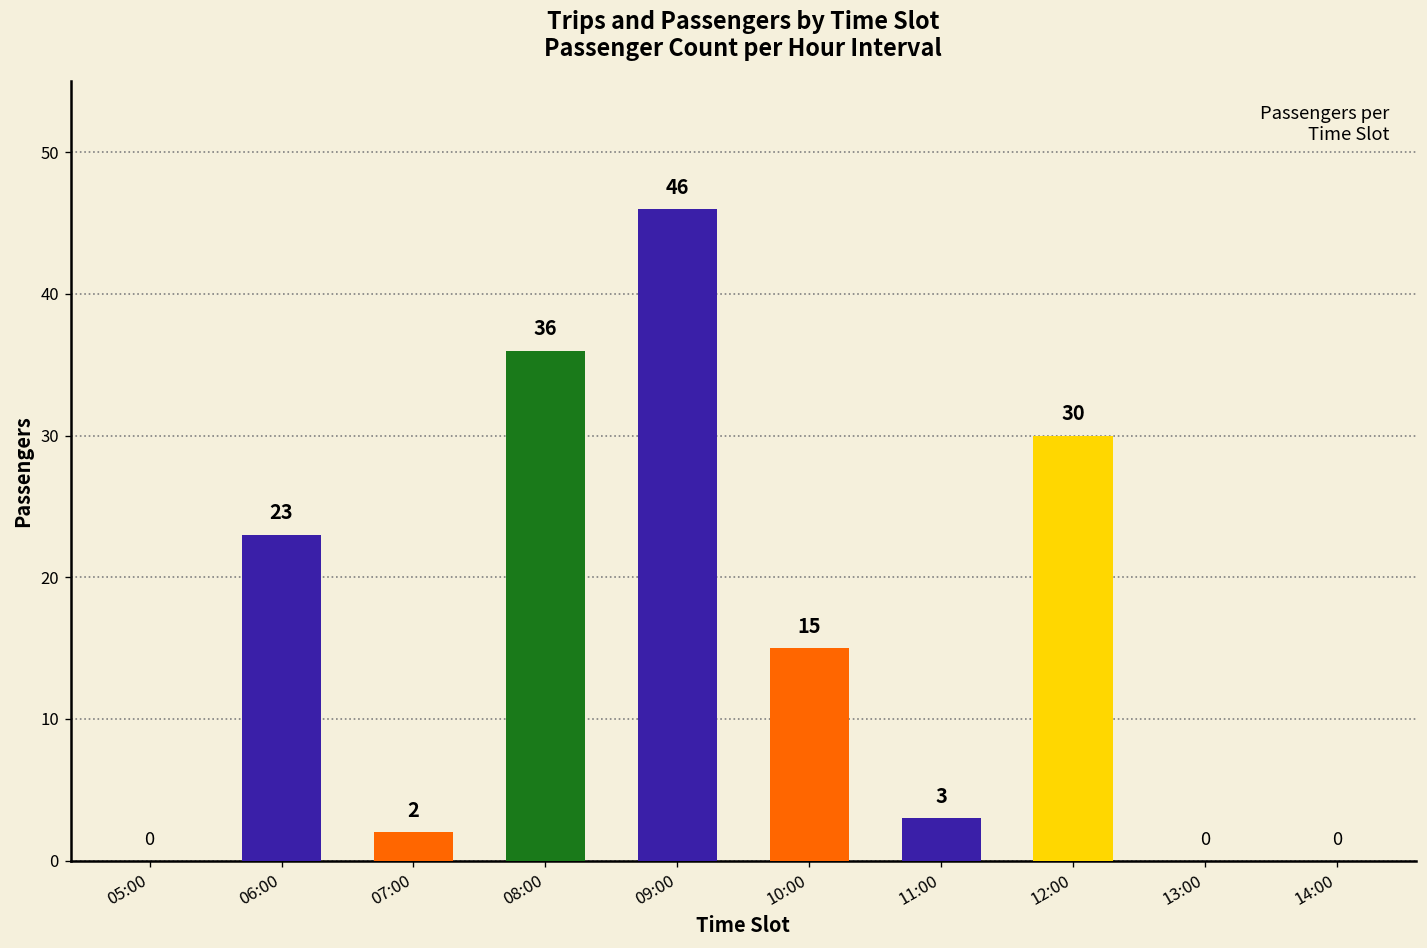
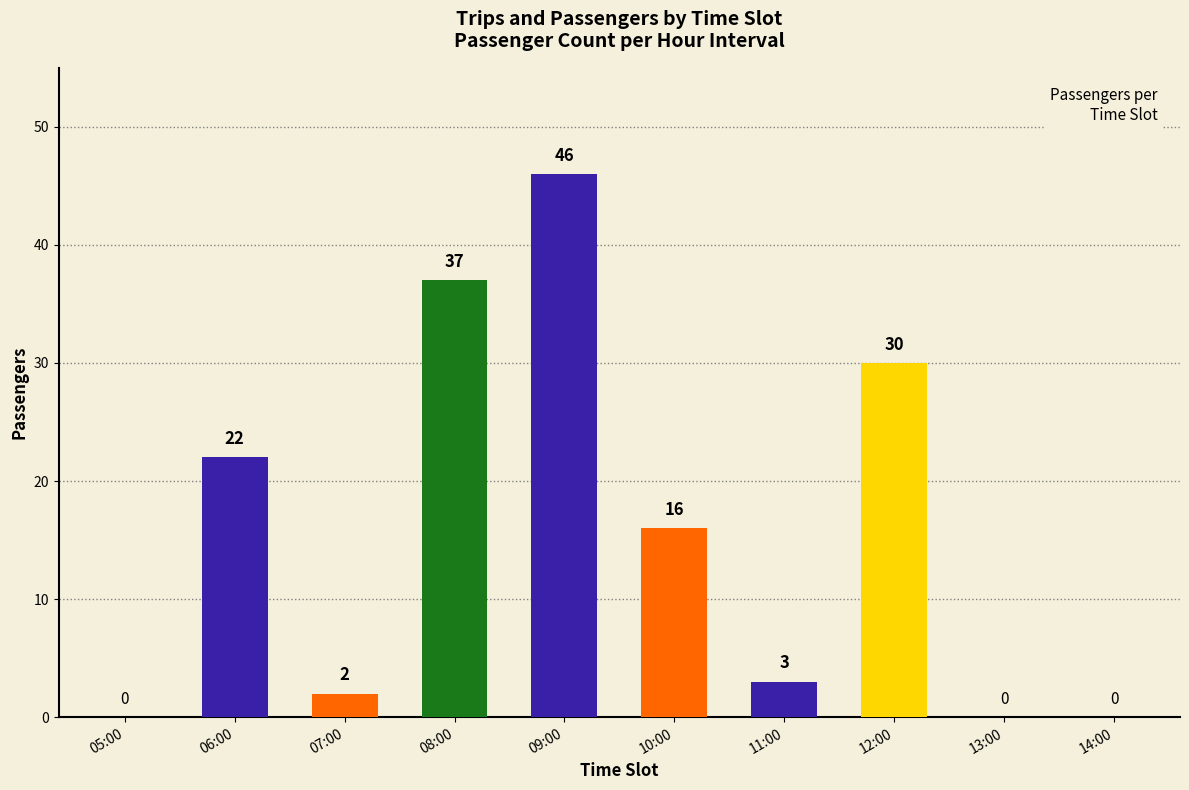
  {
    "05:00": 0,
-   "06:00": 23,
+   "06:00": 22,
    "07:00": 2,
-   "08:00": 36,
+   "08:00": 37,
    "09:00": 46,
-   "10:00": 15,
+   "10:00": 16,
    "11:00": 3,
    "12:00": 30,
    "13:00": 0,
    "14:00": 0
  }
